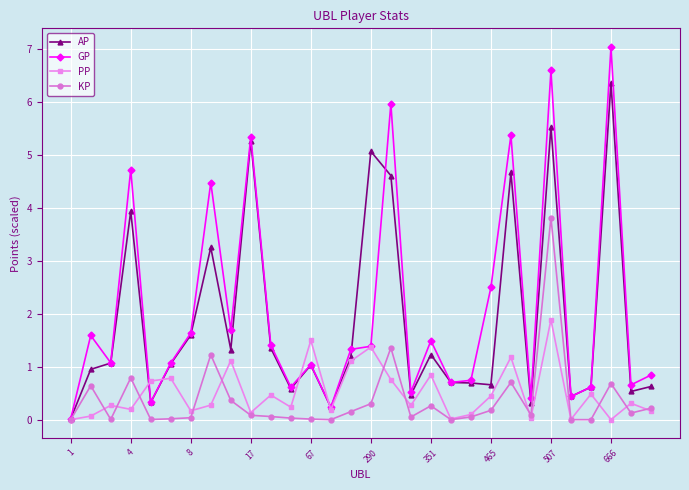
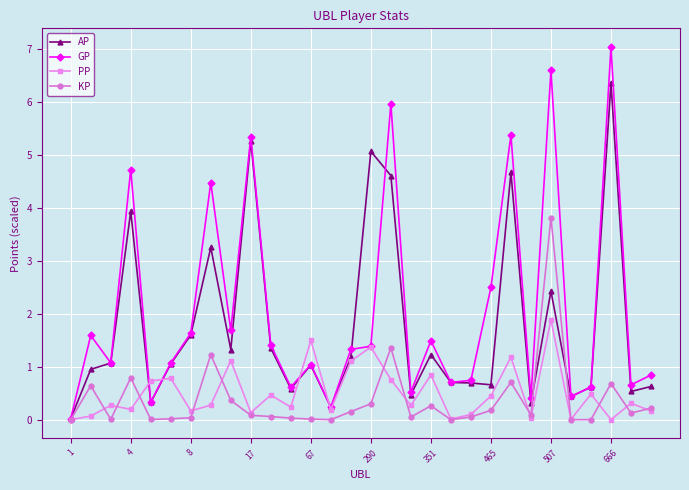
  {
    "AP": {
      "290": 5.1,
      "351": 1.2,
      "465": 0.7,
-     "507": 5.5,
+     "507": 2.4,
      "666": 6.4
    },
    "GP": {
      "351": 1.5,
      "465": 2.5,
      "507": 6.6,
      "666": 7.0
    }
  }
